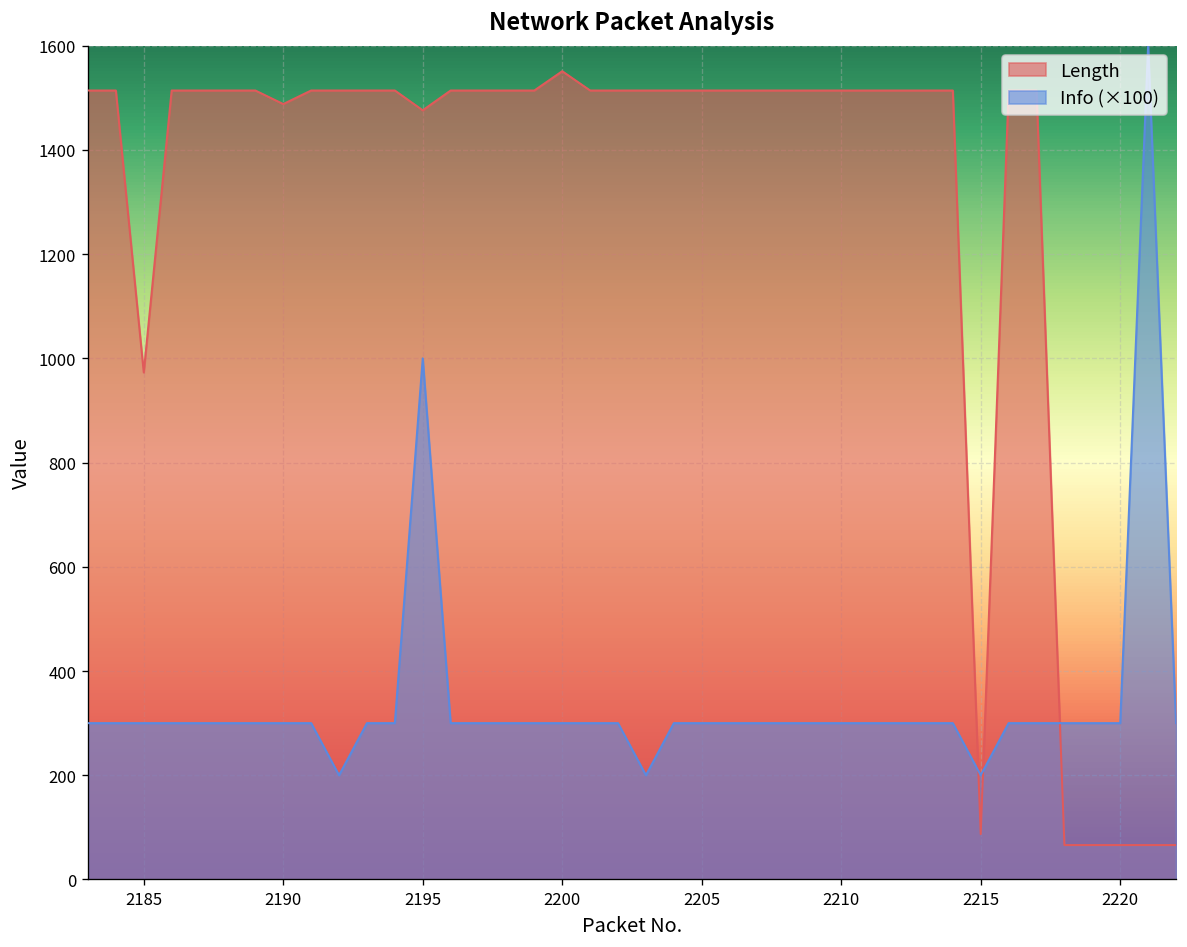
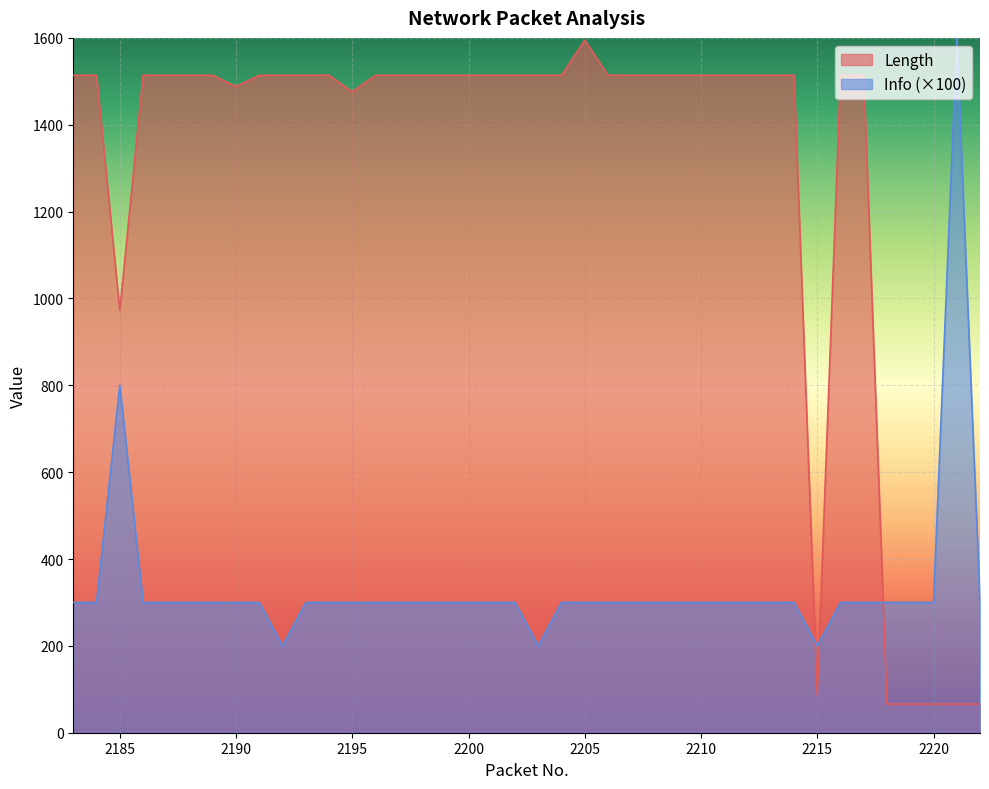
  {
    "Length": {
      "2185": 970,
      "2190": 1490,
      "2195": 1480,
-     "2200": 1550,
-     "2205": 1510,
+     "2200": 1510,
+     "2205": 1600,
      "2210": 1510,
      "2215": 90,
      "2220": 70
    },
    "Info (×100)": {
-     "2185": 300,
+     "2185": 800,
      "2190": 300,
-     "2195": 1000,
+     "2195": 300,
      "2200": 300,
      "2205": 300,
      "2210": 300,
      "2215": 200,
      "2220": 300
    }
  }
